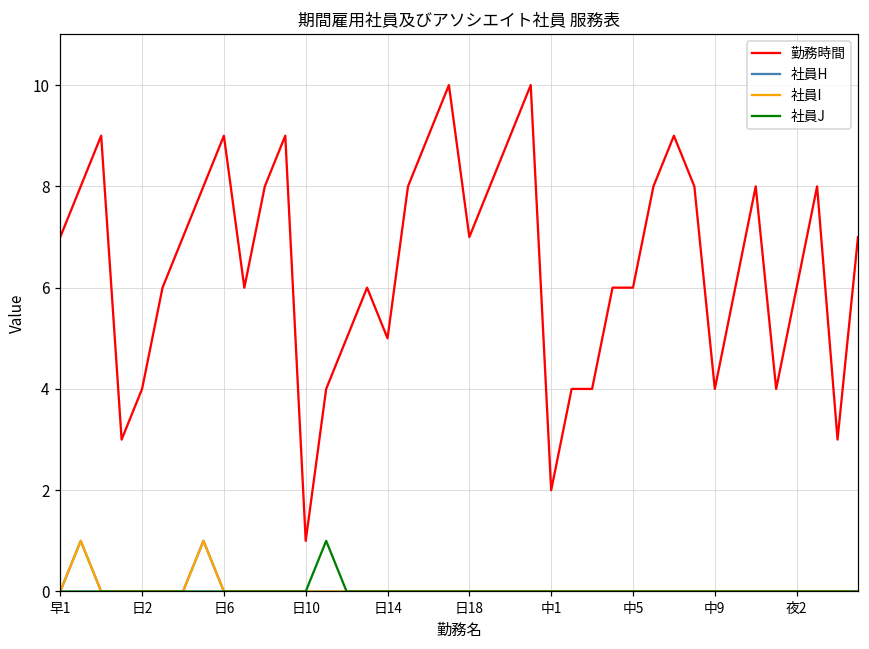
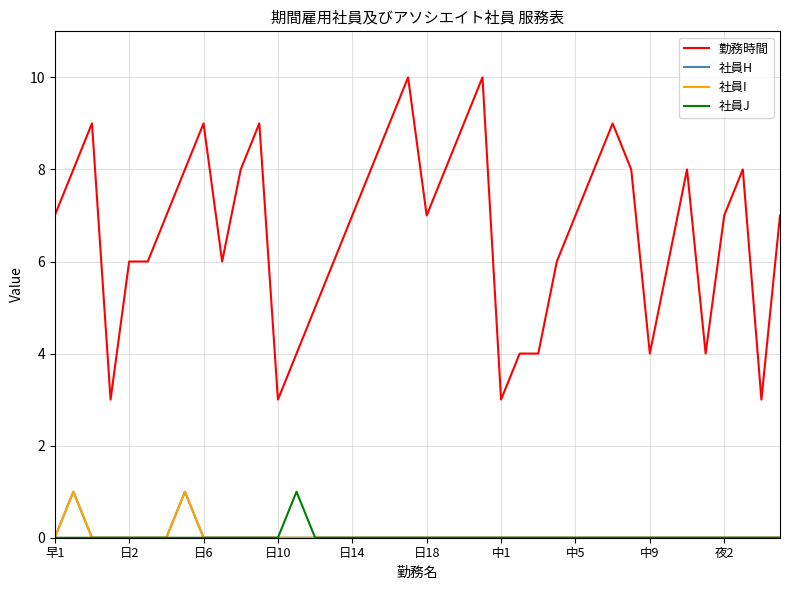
  {
    "勤務時間": {
      "早1": 7,
-     "日2": 4,
+     "日2": 6,
      "日6": 9,
-     "日10": 1,
-     "日14": 5,
+     "日10": 3,
+     "日14": 7,
      "日18": 7,
-     "中1": 2,
-     "中5": 6,
+     "中1": 3,
+     "中5": 7,
      "中9": 4,
-     "夜2": 6
+     "夜2": 7
    }
  }
